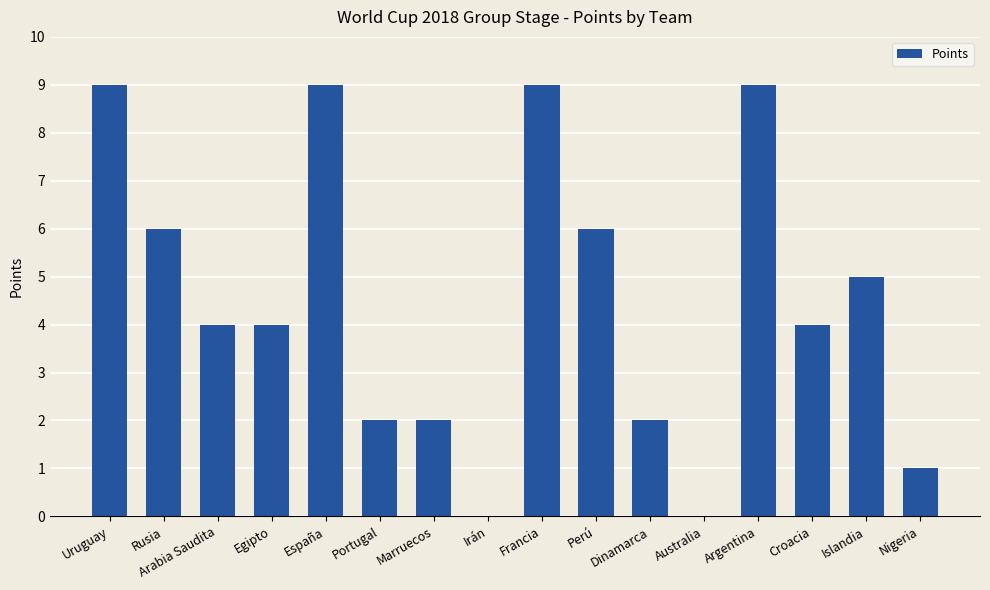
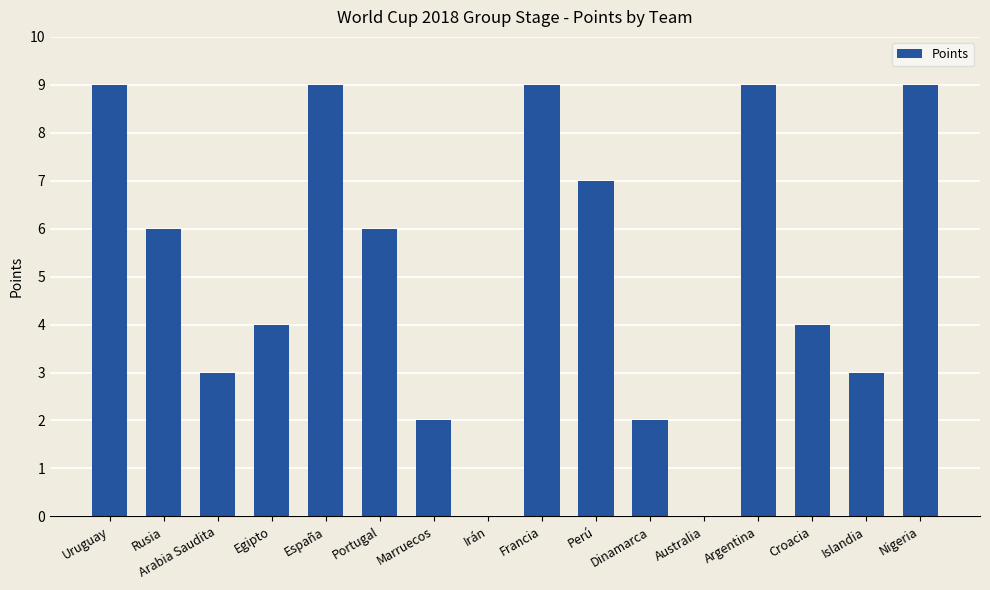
  {
    "Uruguay": 9,
    "Rusia": 6,
-   "Arabia Saudita": 4,
+   "Arabia Saudita": 3,
    "Egipto": 4,
    "España": 9,
-   "Portugal": 2,
+   "Portugal": 6,
    "Marruecos": 2,
    "Irán": 0,
    "Francia": 9,
-   "Perú": 6,
+   "Perú": 7,
    "Dinamarca": 2,
    "Australia": 0,
    "Argentina": 9,
    "Croacia": 4,
-   "Islandia": 5,
-   "Nigeria": 1
+   "Islandia": 3,
+   "Nigeria": 9
  }
